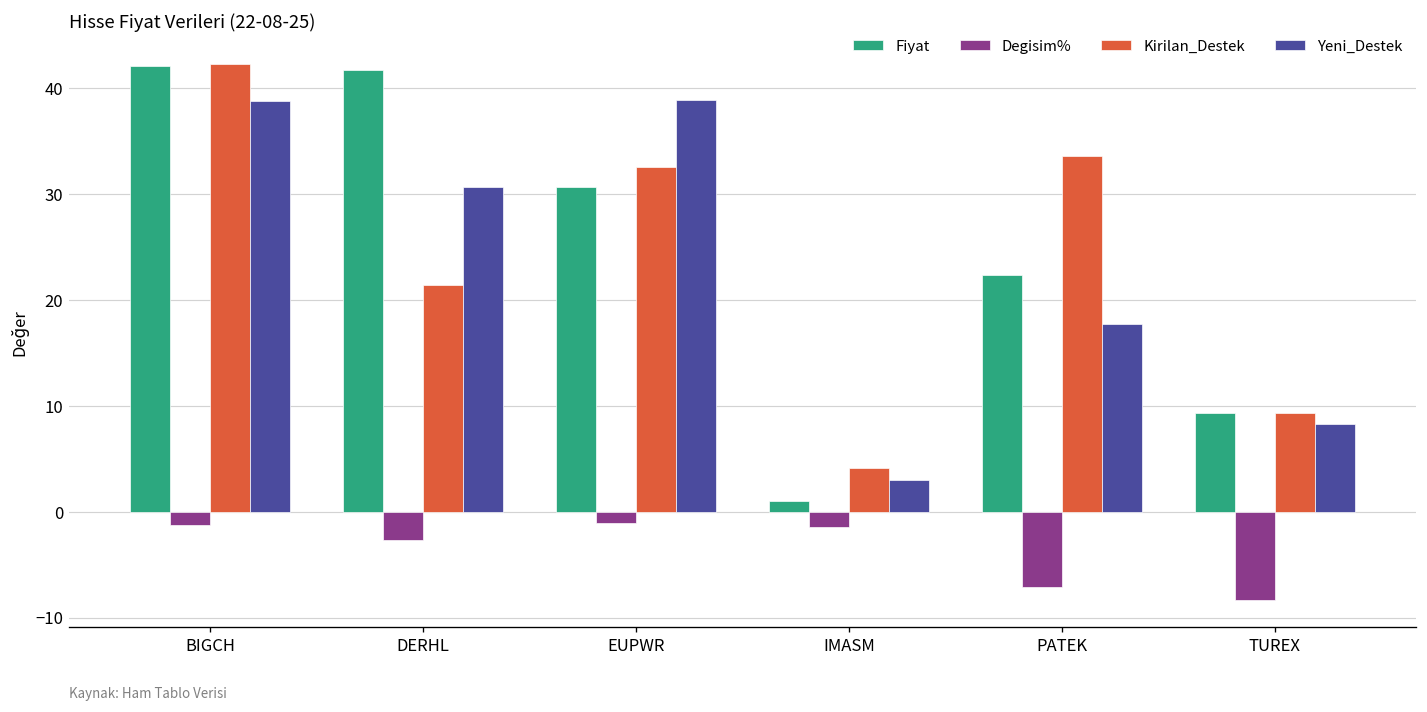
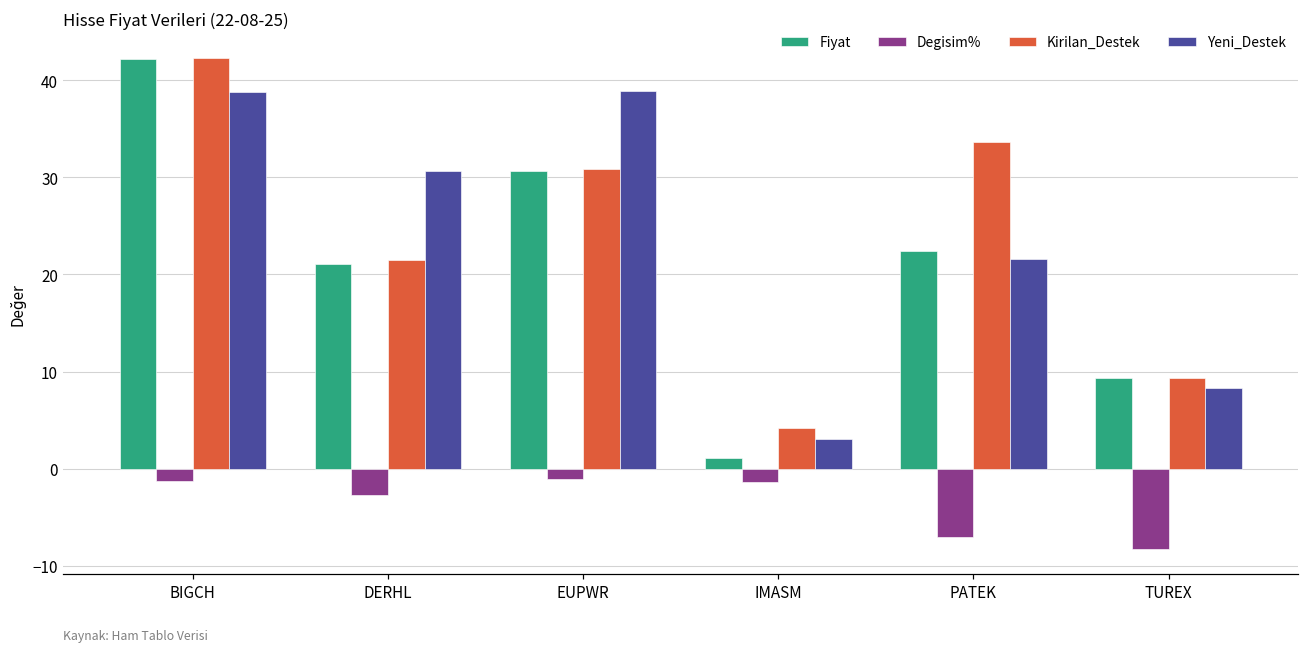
  {
    "Fiyat": {
      "BIGCH": 42,
-     "DERHL": 42,
+     "DERHL": 21,
      "EUPWR": 31,
      "IMASM": 1,
      "PATEK": 22,
      "TUREX": 9
    },
    "Degisim%": {
      "BIGCH": -1,
      "DERHL": -3,
      "EUPWR": -1,
      "IMASM": -1,
      "PATEK": -7,
      "TUREX": -8
    },
    "Kirilan_Destek": {
      "BIGCH": 42,
      "DERHL": 21,
-     "EUPWR": 33,
+     "EUPWR": 31,
      "IMASM": 4,
      "PATEK": 34,
      "TUREX": 9
    },
    "Yeni_Destek": {
      "BIGCH": 39,
      "DERHL": 31,
      "EUPWR": 39,
      "IMASM": 3,
-     "PATEK": 18,
+     "PATEK": 22,
      "TUREX": 8
    }
  }
